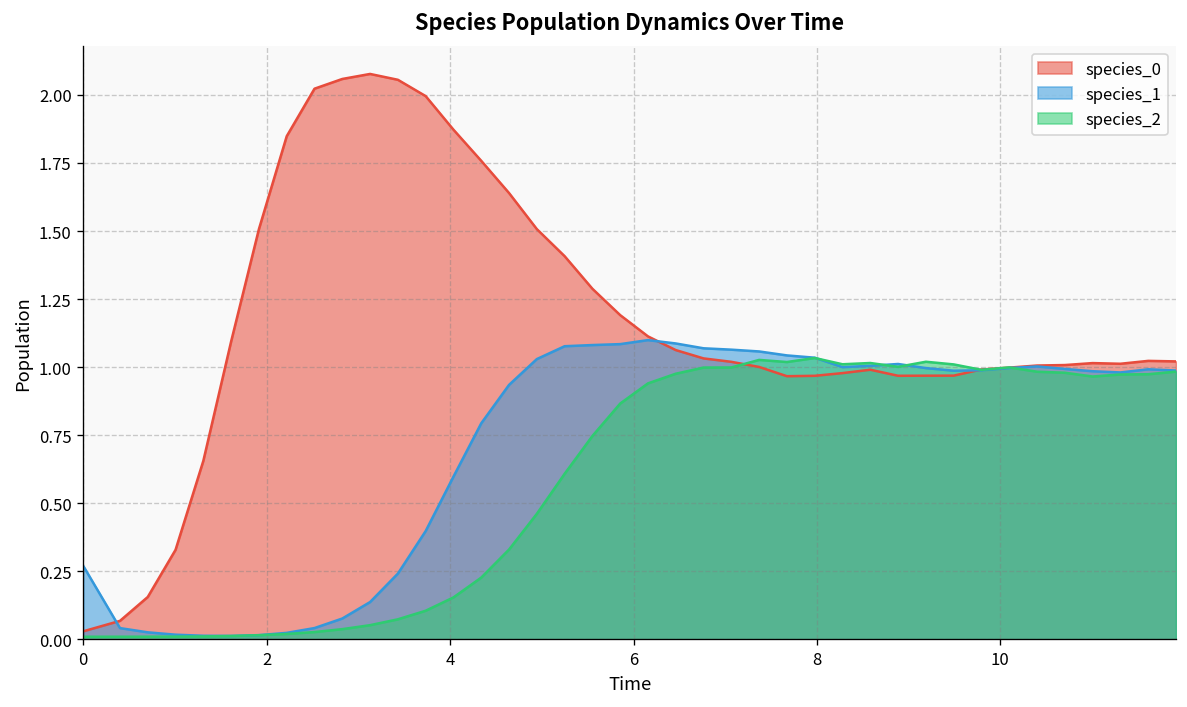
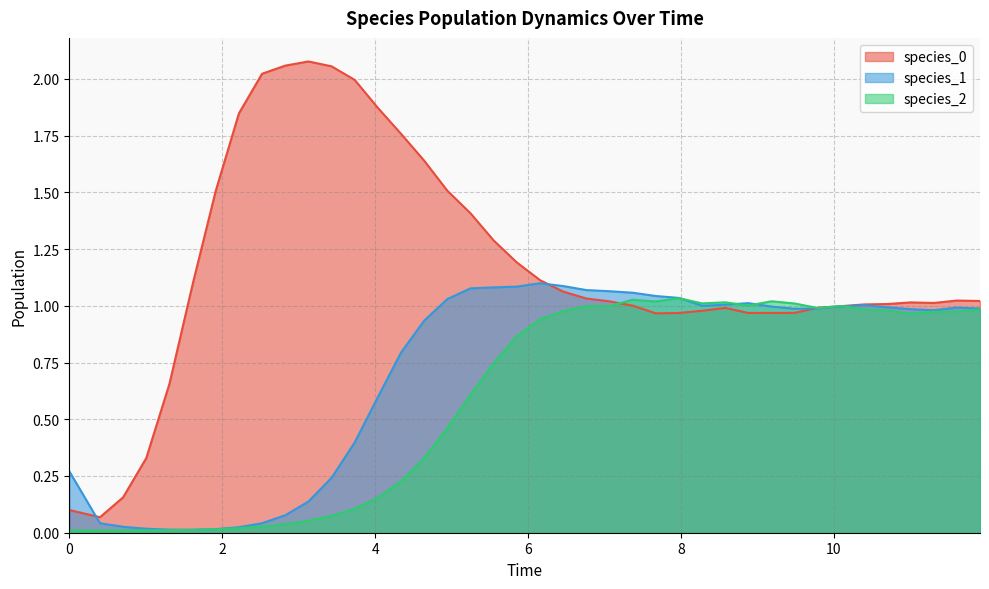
  {
    "species_0": {
-     "0": 0.03
+     "0": 0.10
    },
    "species_1": {
      "0": 0.27
    },
    "species_2": {
      "0": 0.01
    }
  }
